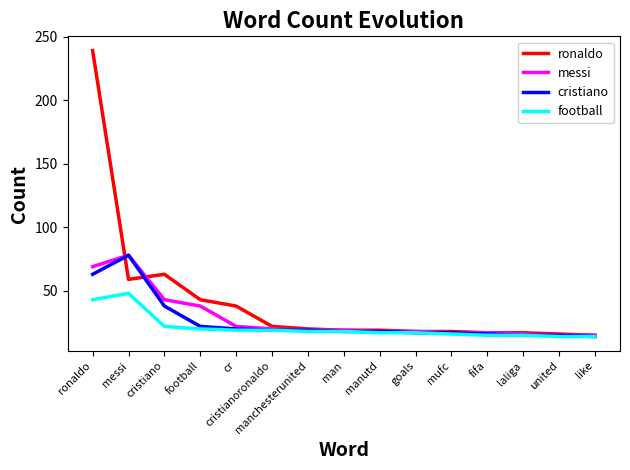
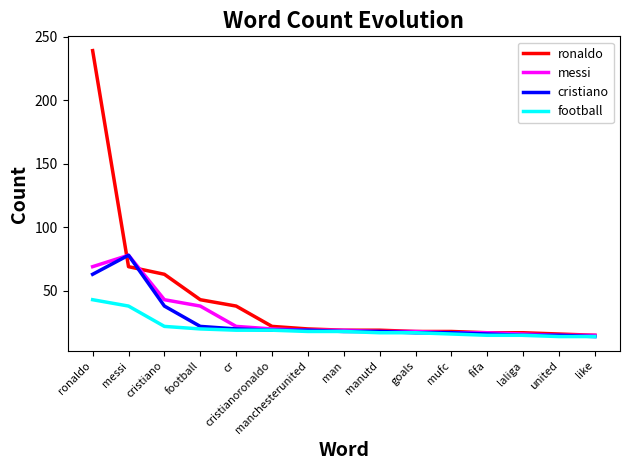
  {
    "ronaldo": {
      "ronaldo": 239,
-     "messi": 59,
+     "messi": 69,
      "cristiano": 63,
      "football": 43,
      "cr": 38
    },
    "messi": {
      "ronaldo": 69,
      "cristiano": 43,
      "football": 38
    },
    "cristiano": {
      "ronaldo": 63,
      "cristiano": 38
    },
    "football": {
      "ronaldo": 43,
-     "messi": 48,
+     "messi": 38,
      "cristiano": 22
    }
  }
